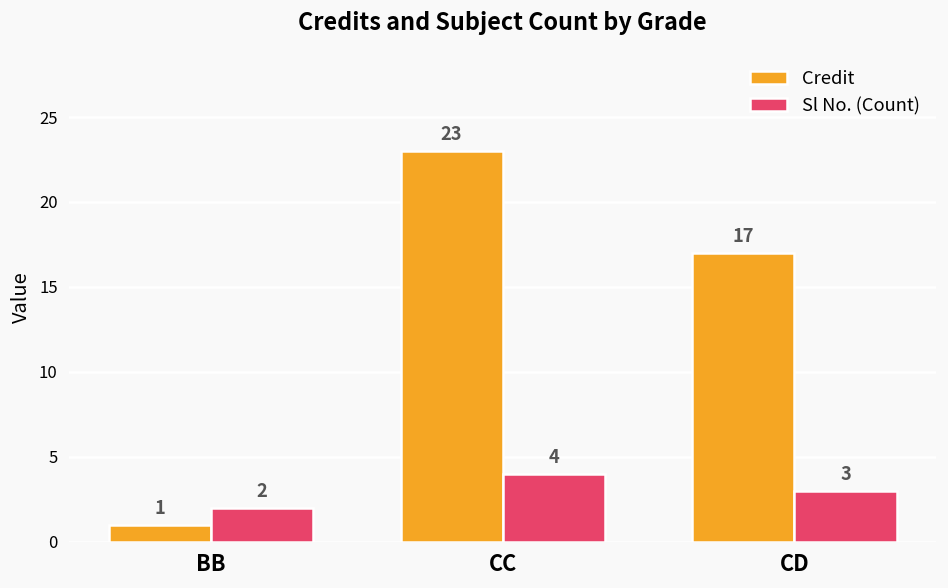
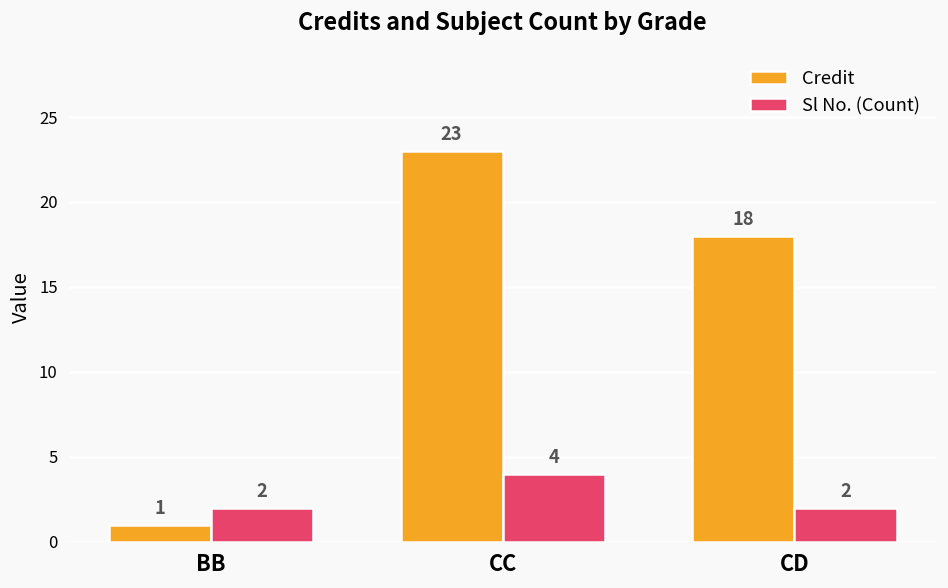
  {
    "Credit": {
      "BB": 1,
      "CC": 23,
-     "CD": 17
+     "CD": 18
    },
    "Sl No. (Count)": {
      "BB": 2,
      "CC": 4,
-     "CD": 3
+     "CD": 2
    }
  }
